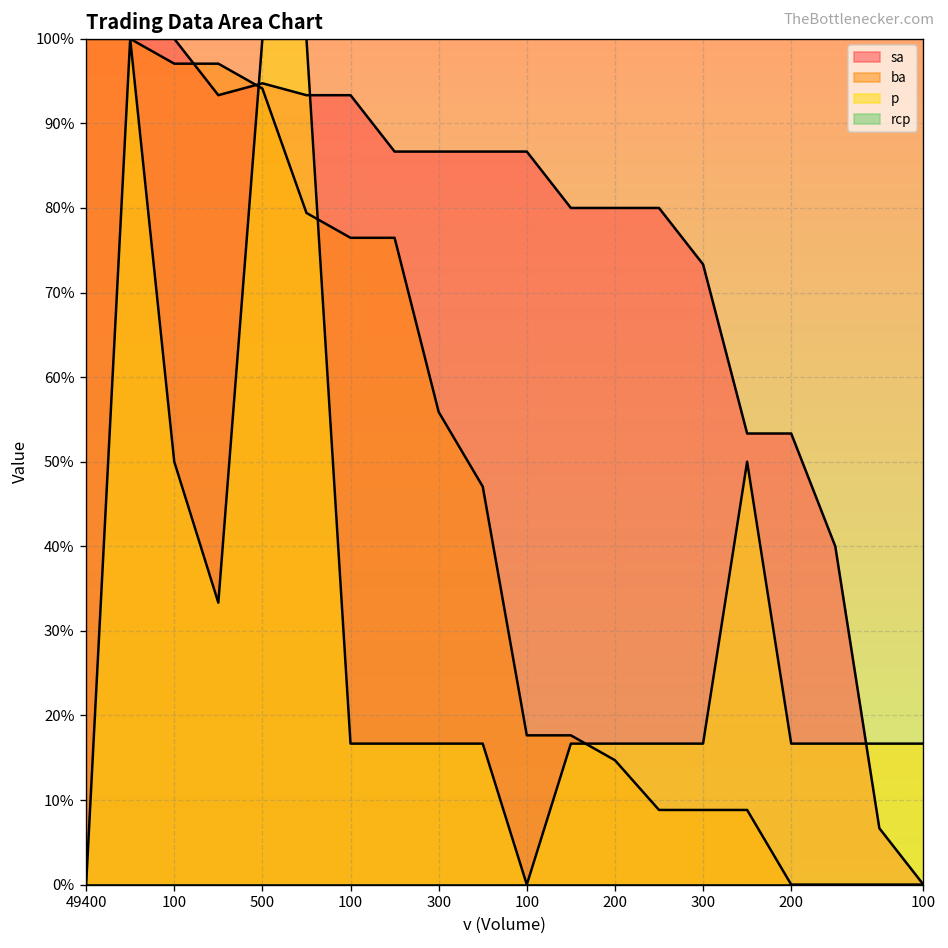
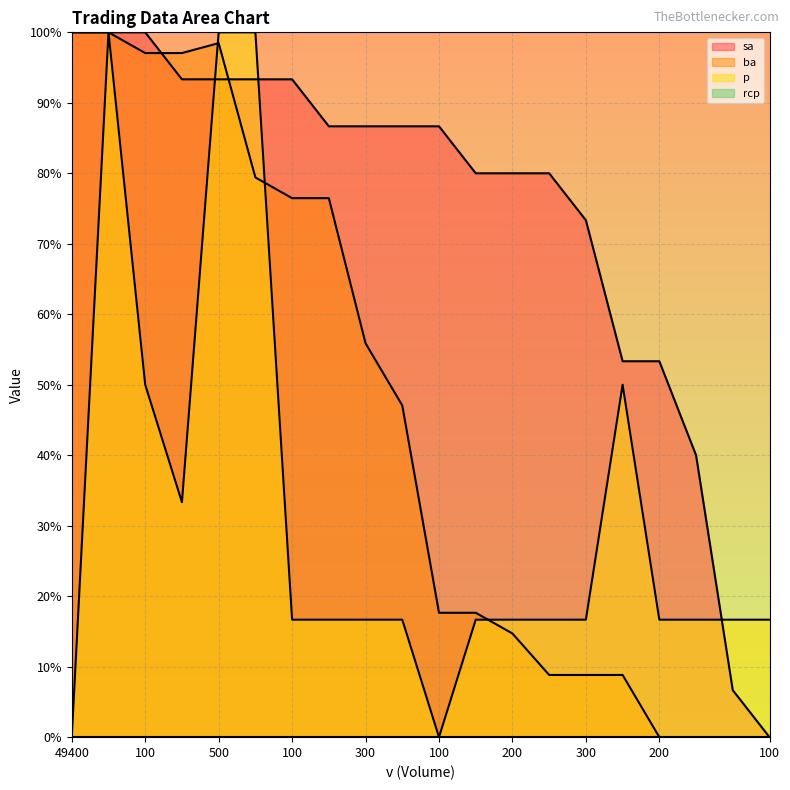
  {
    "sa": {
-     "500": "95%"
+     "500": "93%"
    },
    "ba": {
-     "500": "94%"
+     "500": "98%"
    },
    "p": {
      "500": "100%"
    },
    "rcp": {
      "500": "0%"
    }
  }
